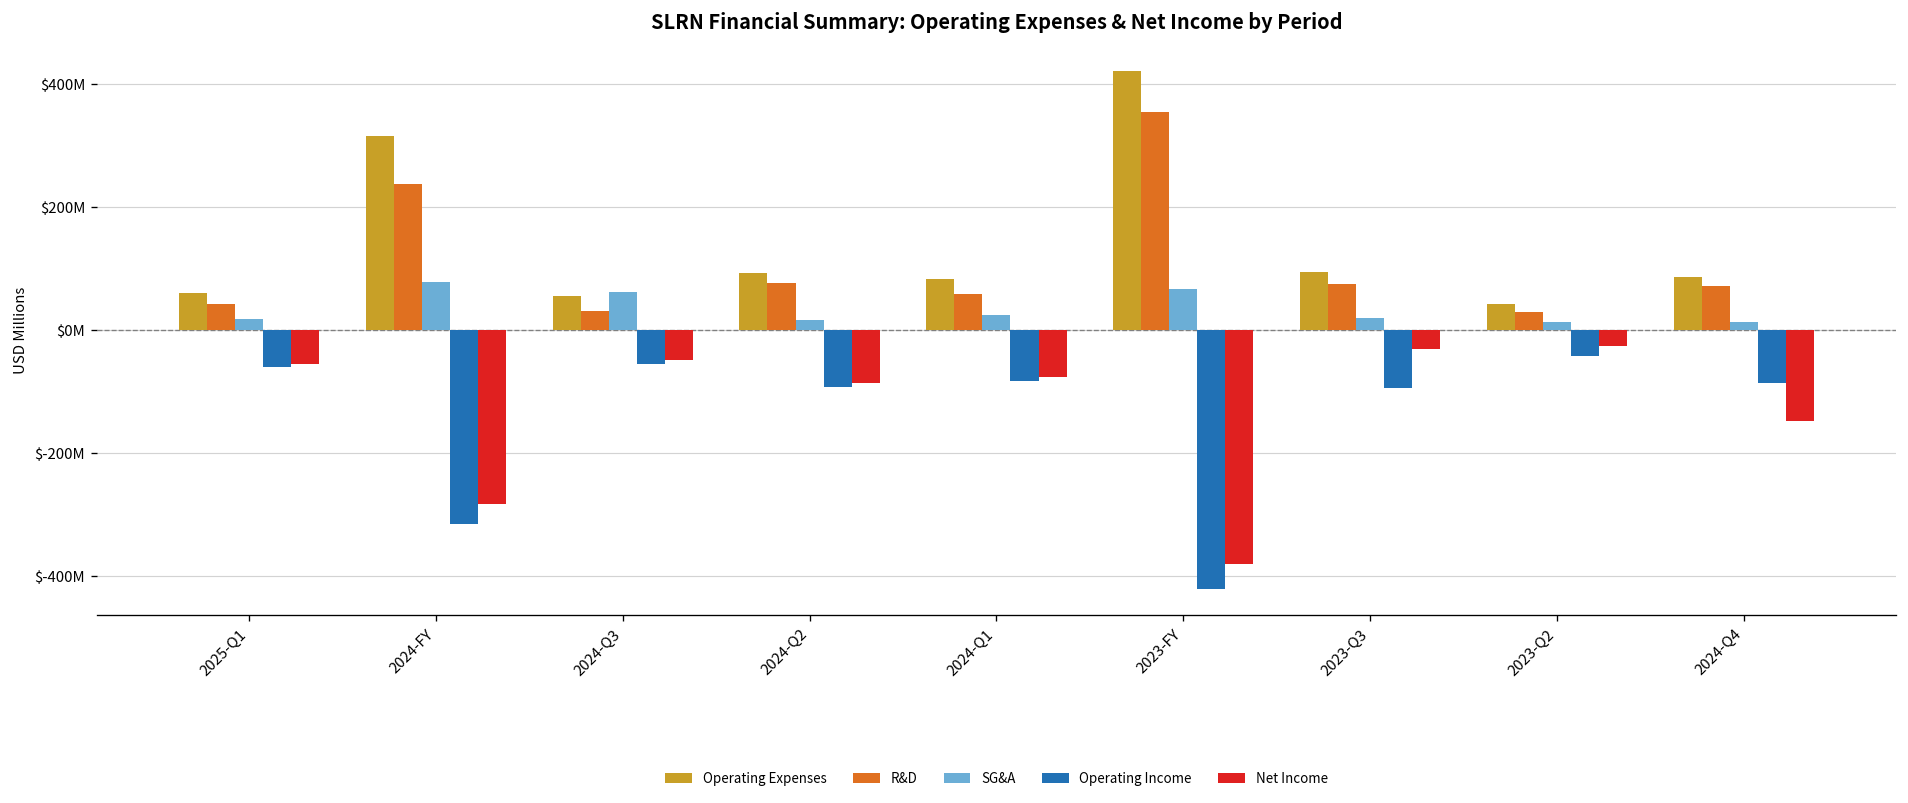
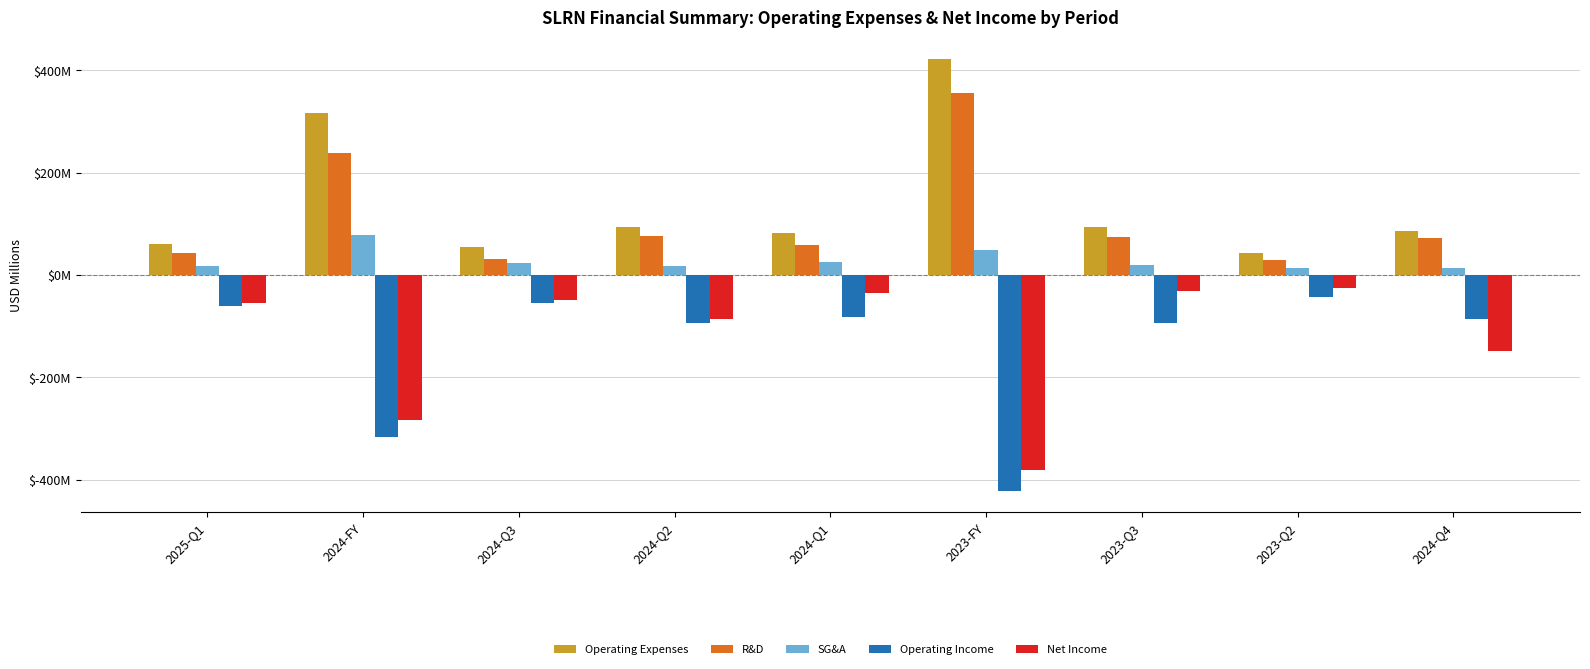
  {
    "SG&A": {
      "2025-Q1": "$20000000",
      "2024-FY": "$80000000",
-     "2024-Q3": "$60000000",
+     "2024-Q3": "$20000000",
      "2024-Q2": "$20000000",
      "2024-Q1": "$20000000",
-     "2023-FY": "$70000000",
+     "2023-FY": "$50000000",
      "2023-Q3": "$20000000",
      "2023-Q2": "$10000000",
      "2024-Q4": "$10000000"
    },
    "Operating Income": {
      "2025-Q1": "$-60000000",
      "2024-FY": "$-320000000",
      "2024-Q3": "$-50000000",
      "2024-Q2": "$-90000000",
      "2024-Q1": "$-80000000",
      "2023-FY": "$-420000000",
      "2023-Q3": "$-90000000",
      "2023-Q2": "$-40000000",
      "2024-Q4": "$-90000000"
    },
    "Net Income": {
      "2025-Q1": "$-60000000",
      "2024-FY": "$-280000000",
      "2024-Q3": "$-50000000",
      "2024-Q2": "$-90000000",
-     "2024-Q1": "$-80000000",
+     "2024-Q1": "$-30000000",
      "2023-FY": "$-380000000",
      "2023-Q3": "$-30000000",
      "2023-Q2": "$-30000000",
      "2024-Q4": "$-150000000"
    }
  }
